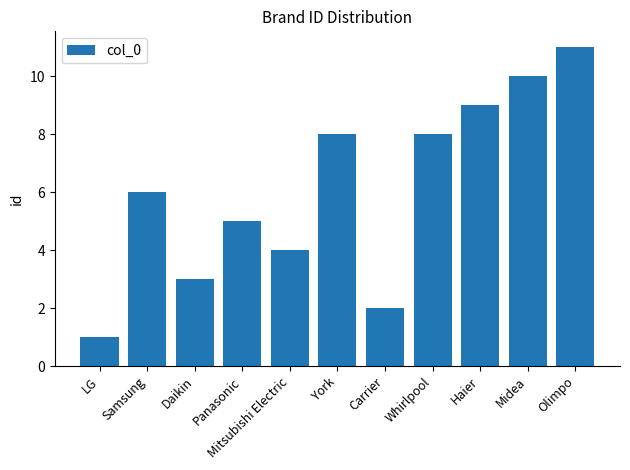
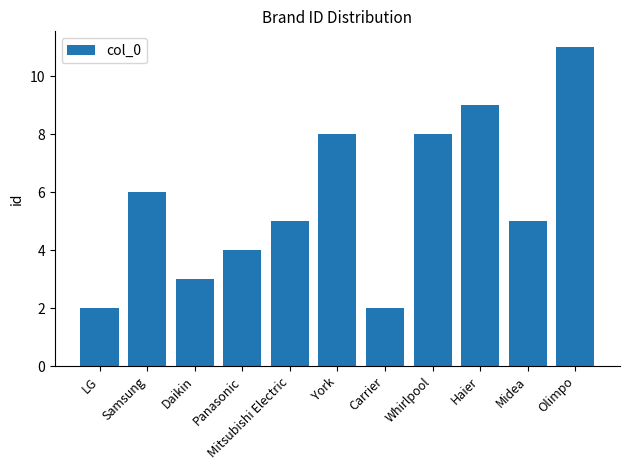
  {
-   "LG": 1,
+   "LG": 2,
    "Samsung": 6,
    "Daikin": 3,
-   "Panasonic": 5,
-   "Mitsubishi Electric": 4,
+   "Panasonic": 4,
+   "Mitsubishi Electric": 5,
    "York": 8,
    "Carrier": 2,
    "Whirlpool": 8,
    "Haier": 9,
-   "Midea": 10,
+   "Midea": 5,
    "Olimpo": 11
  }
